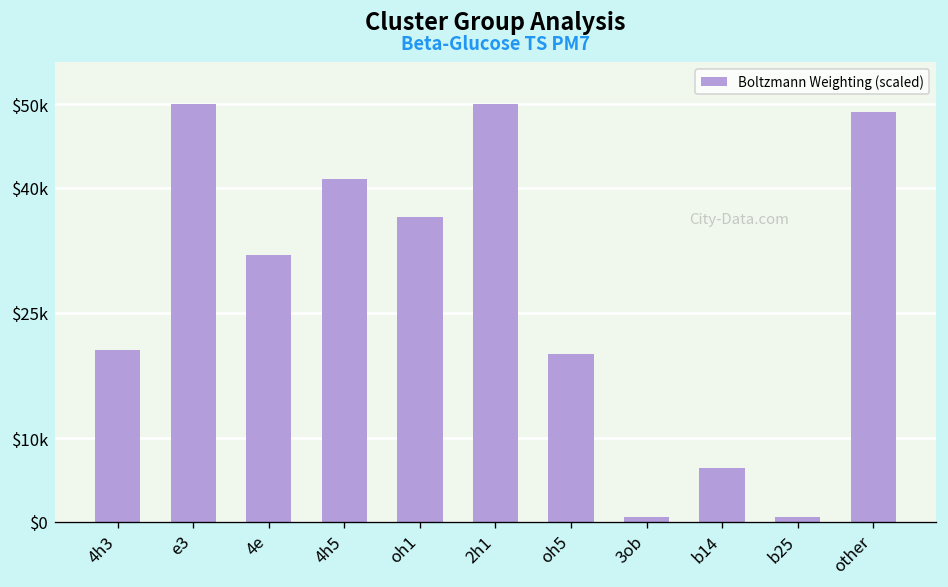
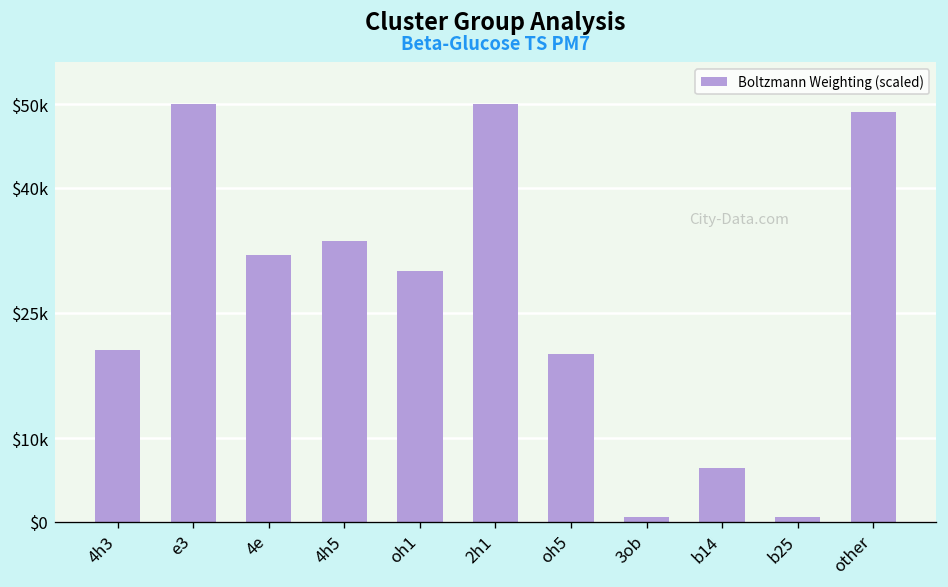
  {
    "4h3": "$20000",
    "e3": "$50000",
    "4e": "$32000",
-   "4h5": "$41000",
-   "oh1": "$37000",
+   "4h5": "$34000",
+   "oh1": "$30000",
    "2h1": "$50000",
    "oh5": "$20000",
    "3ob": "$1000",
    "b14": "$6000",
    "b25": "$1000",
    "other": "$49000"
  }
